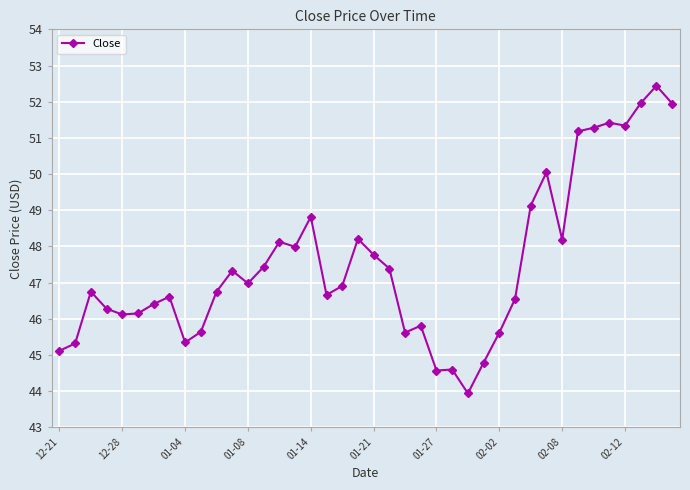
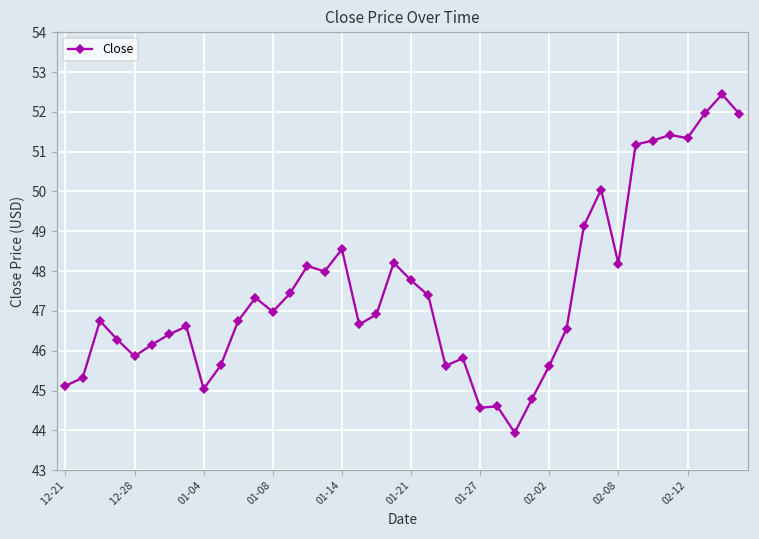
  {
    "12-21": 45.1,
-   "12-28": 46.1,
-   "01-04": 45.3,
+   "12-28": 45.9,
+   "01-04": 45.0,
    "01-08": 47.0,
-   "01-14": 48.8,
+   "01-14": 48.6,
    "01-21": 47.8,
    "01-27": 44.6,
    "02-02": 45.6,
    "02-08": 48.2,
    "02-12": 51.3
  }
